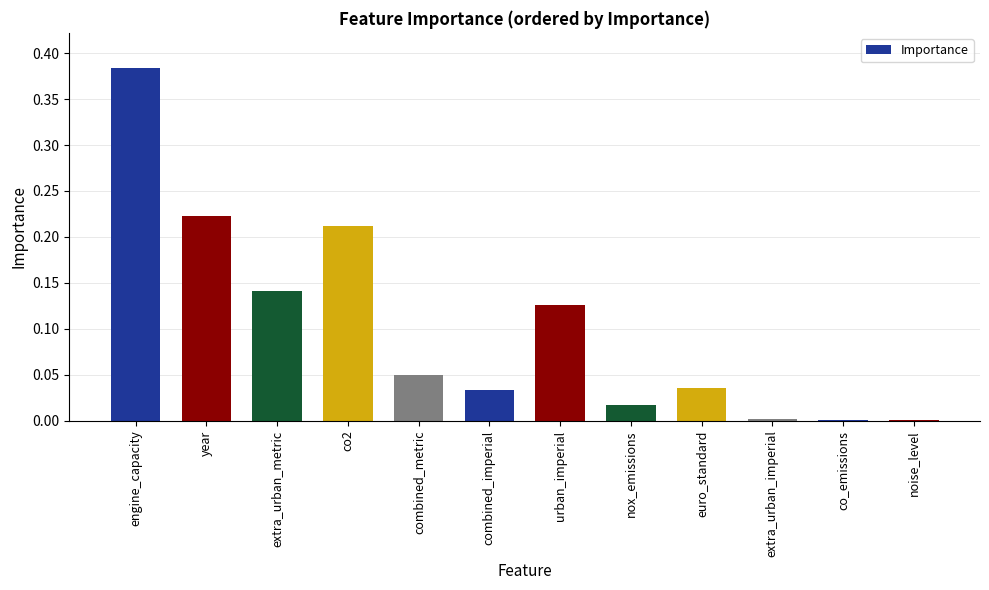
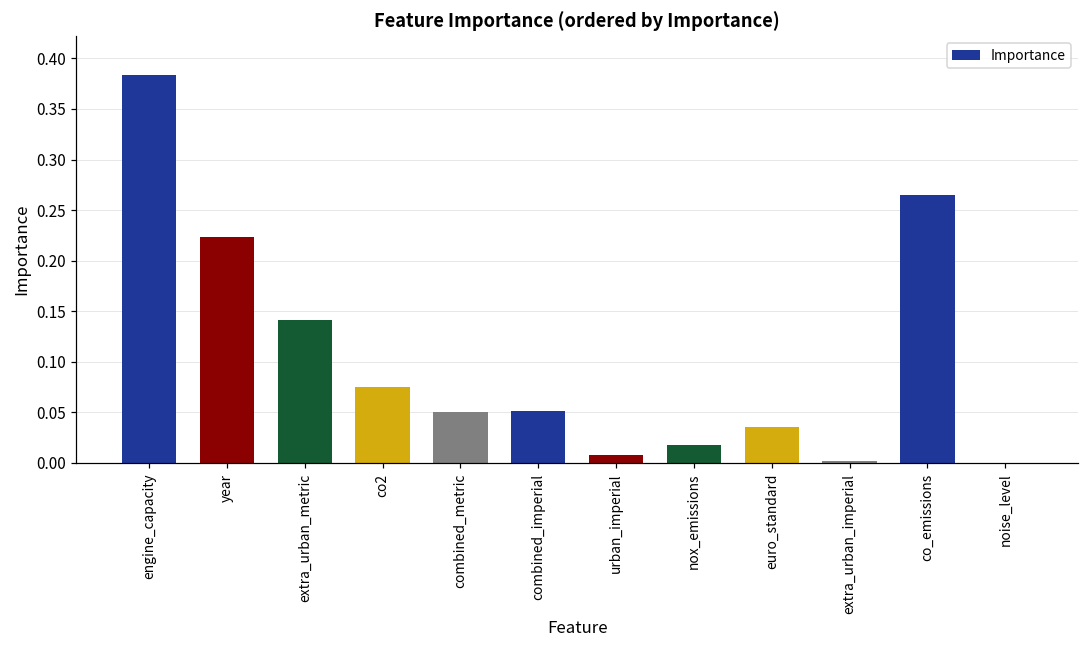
  {
    "engine_capacity": 0.38,
    "year": 0.22,
    "extra_urban_metric": 0.14,
-   "co2": 0.21,
+   "co2": 0.08,
    "combined_metric": 0.05,
-   "combined_imperial": 0.03,
-   "urban_imperial": 0.13,
+   "combined_imperial": 0.05,
+   "urban_imperial": 0.01,
    "nox_emissions": 0.02,
    "euro_standard": 0.04,
-   "co_emissions": 0.00
+   "co_emissions": 0.26
  }
